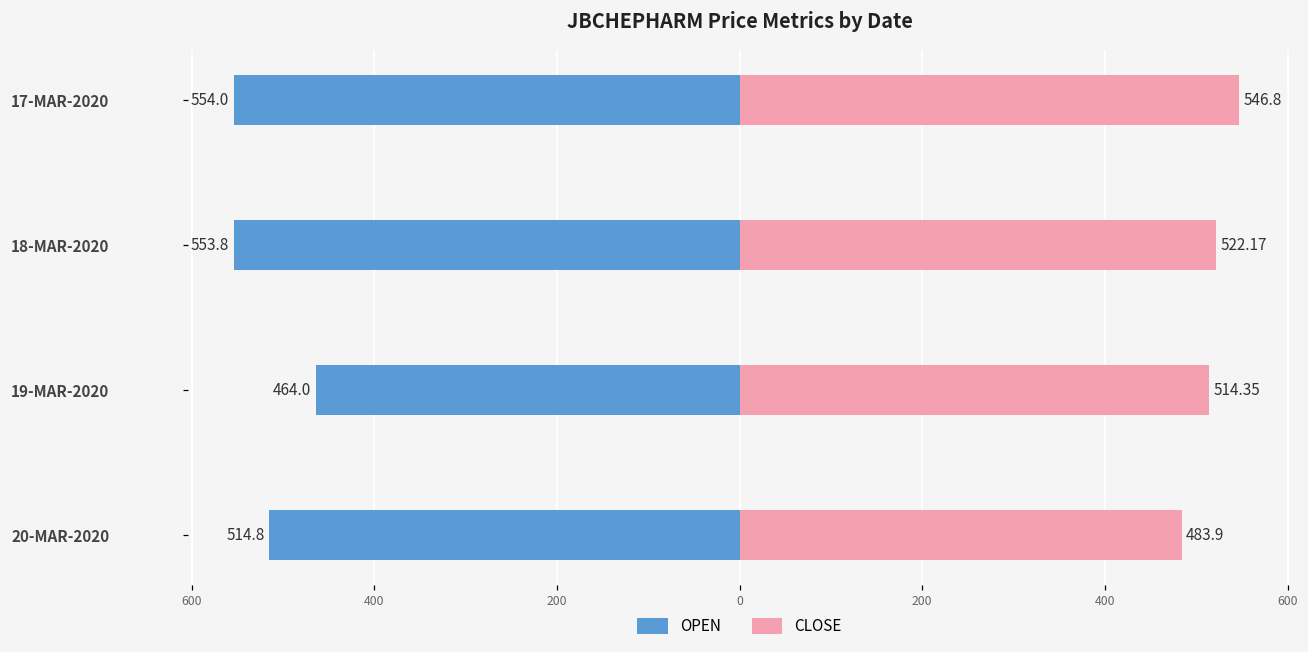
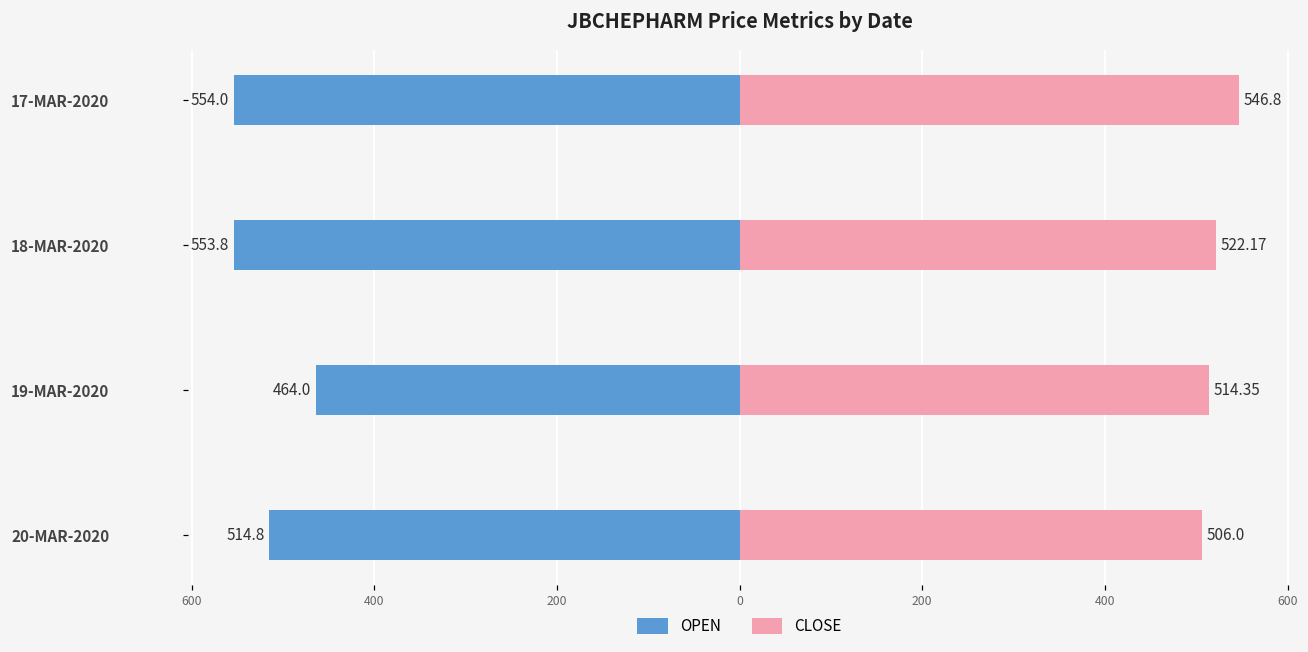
  {
    "CLOSE": {
      "17-MAR-2020": 546.8,
      "18-MAR-2020": 522.17,
      "19-MAR-2020": 514.35,
-     "20-MAR-2020": 483.9
+     "20-MAR-2020": 506.0
    }
  }
